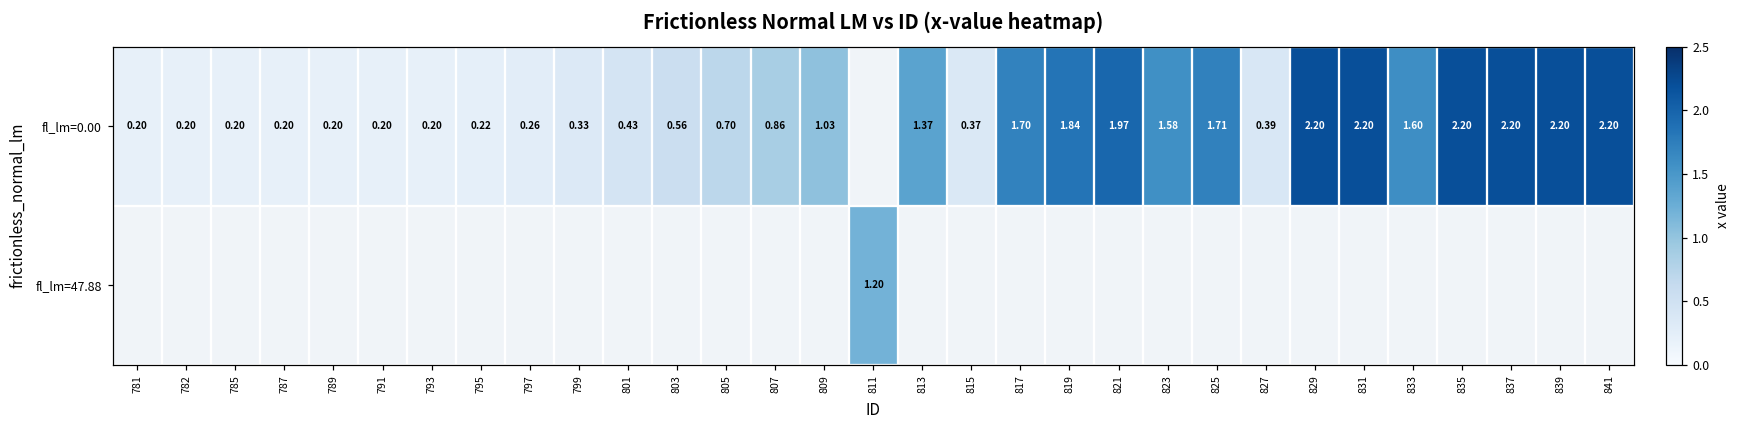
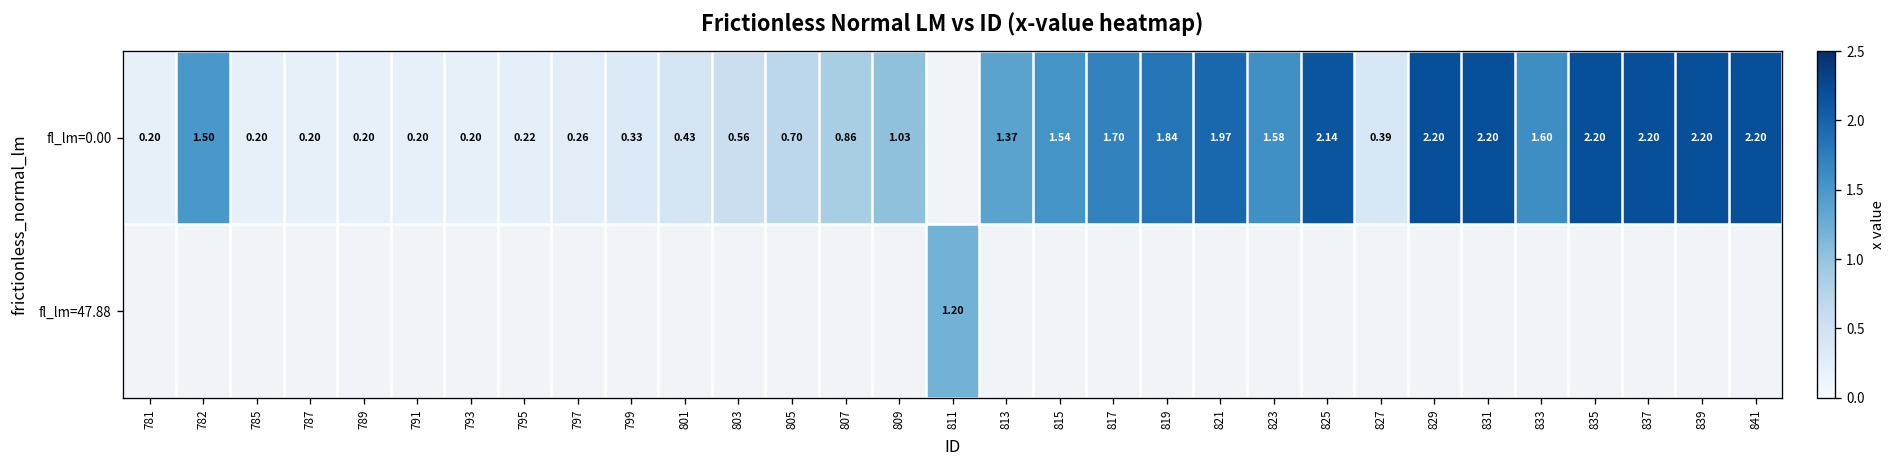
  {
    "fl_lm=0.00": {
      "781": 0.20,
-     "782": 0.20,
+     "782": 1.50,
      "785": 0.20,
      "787": 0.20,
      "789": 0.20,
      "791": 0.20,
      "793": 0.20,
      "795": 0.22,
      "797": 0.26,
      "799": 0.33,
      "801": 0.43,
      "803": 0.56,
      "805": 0.70,
      "807": 0.86,
      "809": 1.03,
      "813": 1.37,
-     "815": 0.37,
+     "815": 1.54,
      "817": 1.70,
      "819": 1.84,
      "821": 1.97,
      "823": 1.58,
-     "825": 1.71,
+     "825": 2.14,
      "827": 0.39,
      "829": 2.20,
      "831": 2.20,
      "833": 1.60,
      "835": 2.20,
      "837": 2.20,
      "839": 2.20,
      "841": 2.20
    },
    "fl_lm=47.88": {
      "811": 1.20
    }
  }
